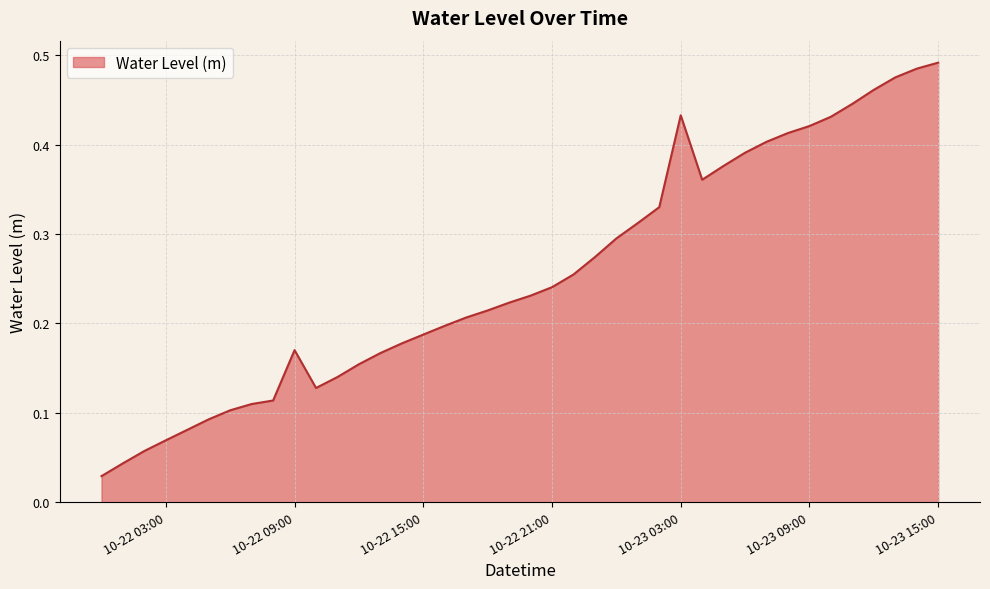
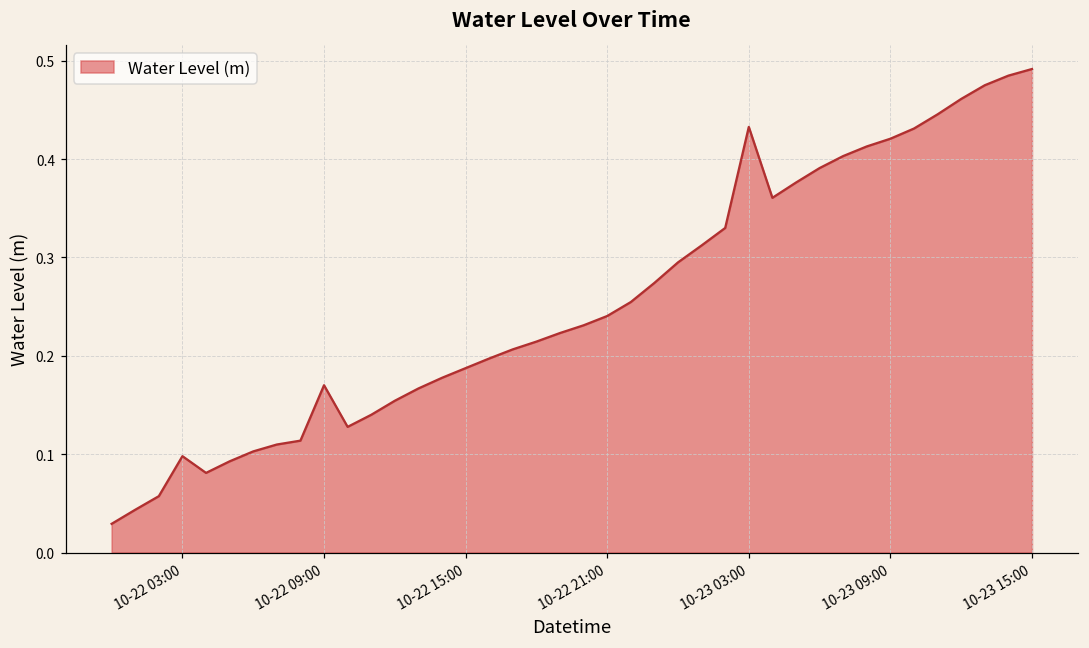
  {
-   "10-22 03:00": 0.07,
+   "10-22 03:00": 0.10,
    "10-22 09:00": 0.17,
    "10-22 15:00": 0.19,
    "10-22 21:00": 0.24,
    "10-23 03:00": 0.43,
    "10-23 09:00": 0.42,
    "10-23 15:00": 0.49
  }
